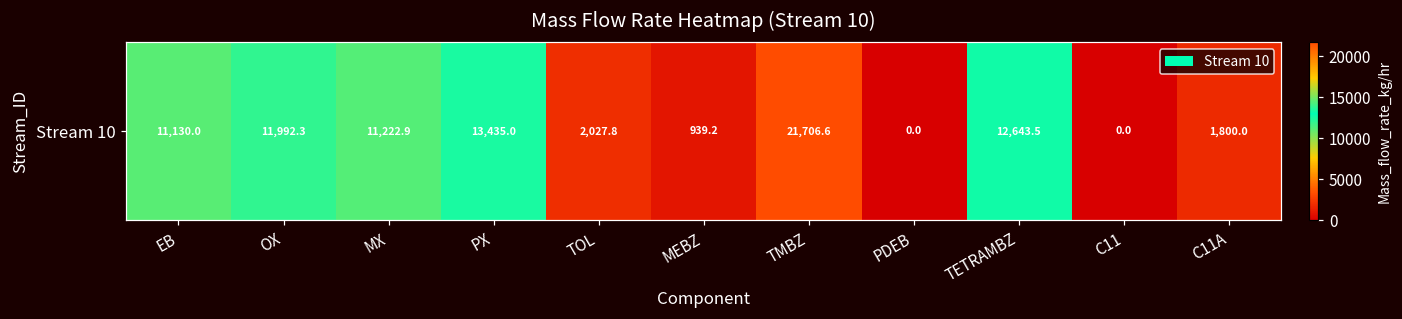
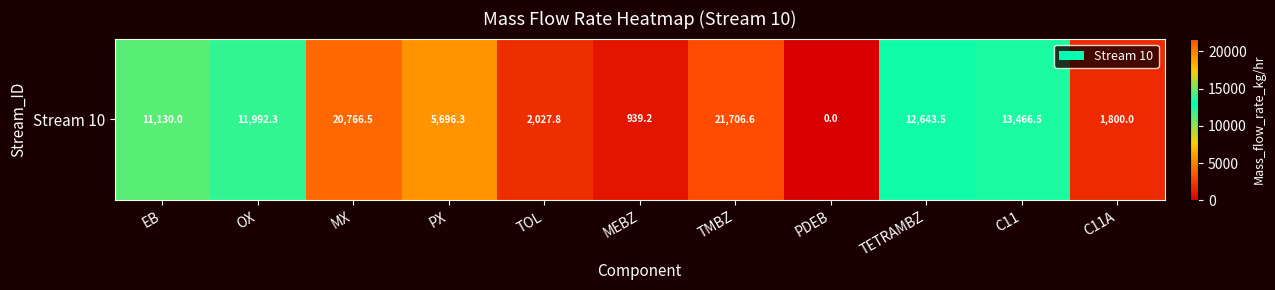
  {
    "Stream 10": {
      "EB": "11,130.0",
      "OX": "11,992.3",
-     "MX": "11,222.9",
-     "PX": "13,435.0",
+     "MX": "20,766.5",
+     "PX": "5,696.3",
      "TOL": "2,027.8",
      "MEBZ": "939.2",
      "TMBZ": "21,706.6",
      "PDEB": "0.0",
      "TETRAMBZ": "12,643.5",
-     "C11": "0.0",
+     "C11": "13,466.5",
      "C11A": "1,800.0"
    }
  }
